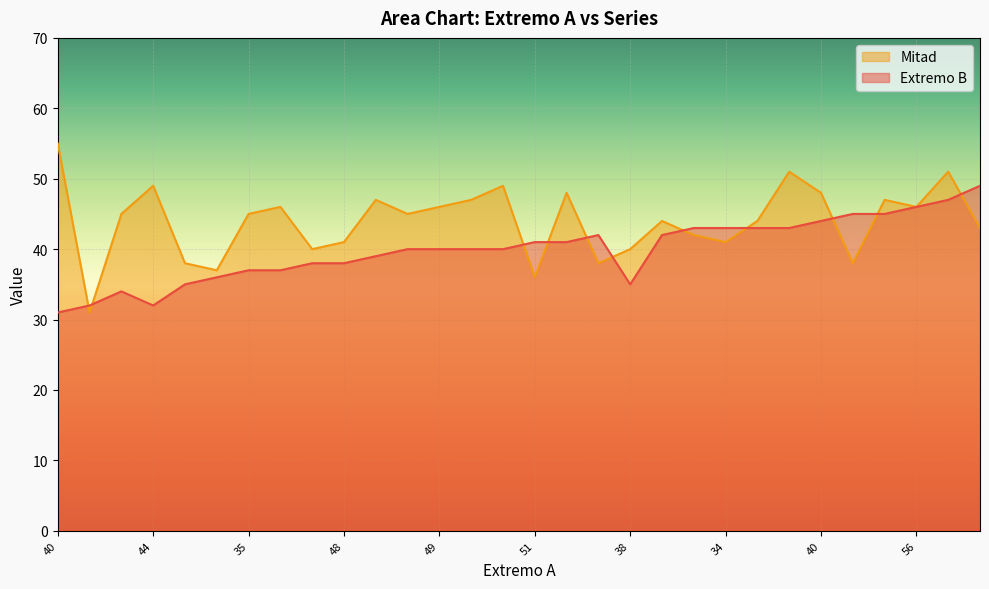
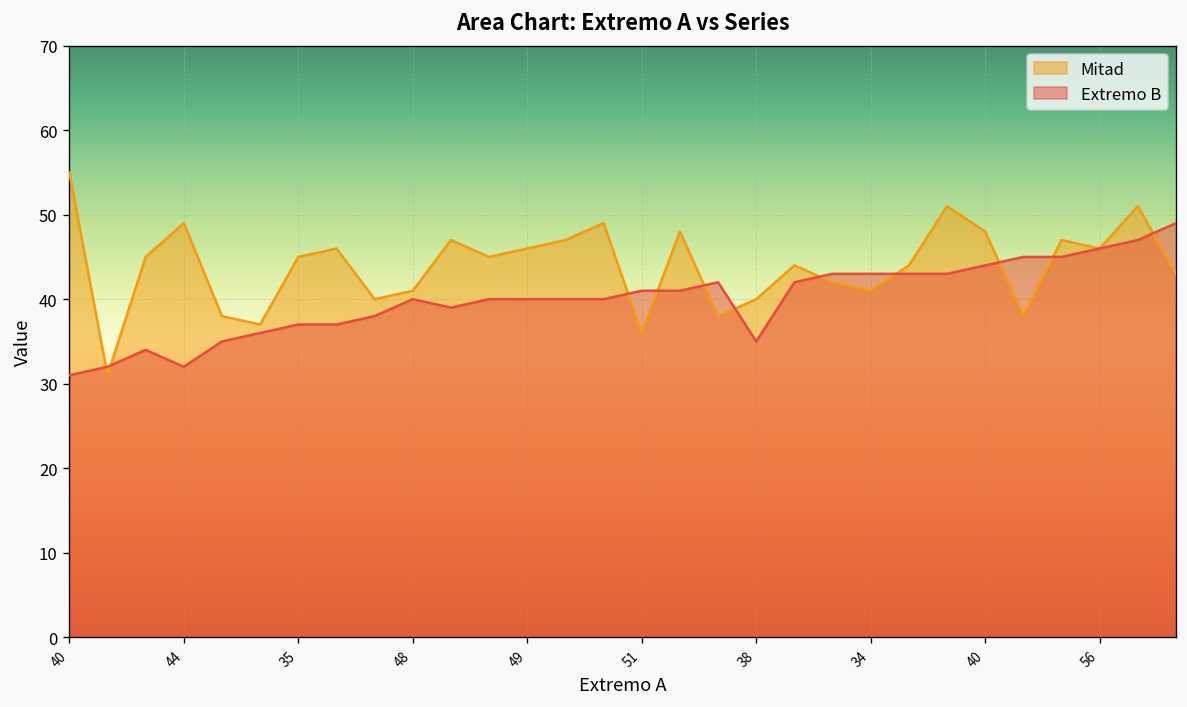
  {
    "Mitad": {
      "44": 49,
      "35": 45,
      "48": 41,
      "49": 46,
      "51": 36,
      "38": 40,
      "34": 41
    },
    "Extremo B": {
      "44": 32,
      "35": 37,
-     "48": 38,
+     "48": 40,
      "49": 40,
      "51": 41,
      "38": 35,
      "34": 43
    }
  }
